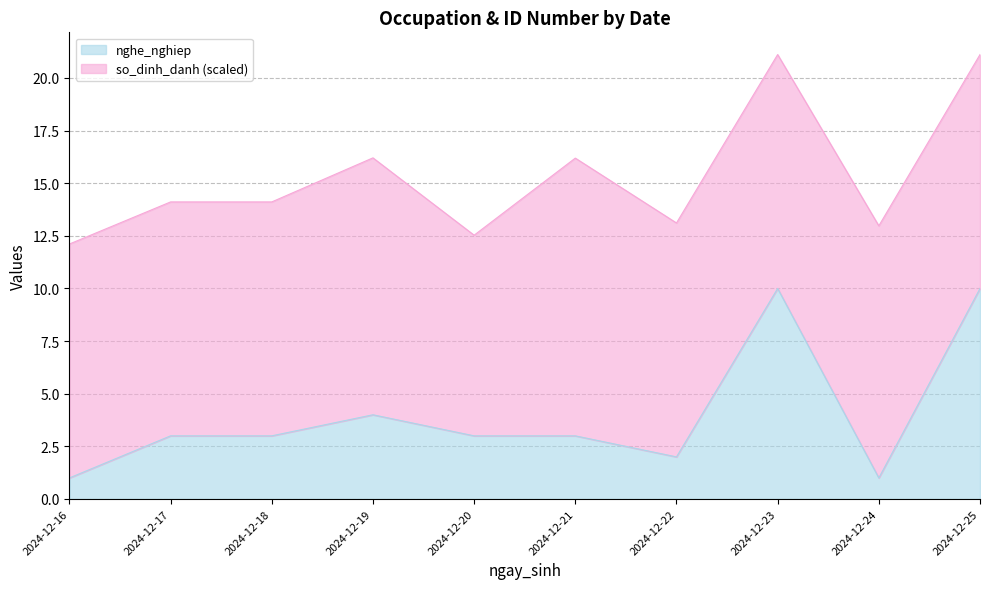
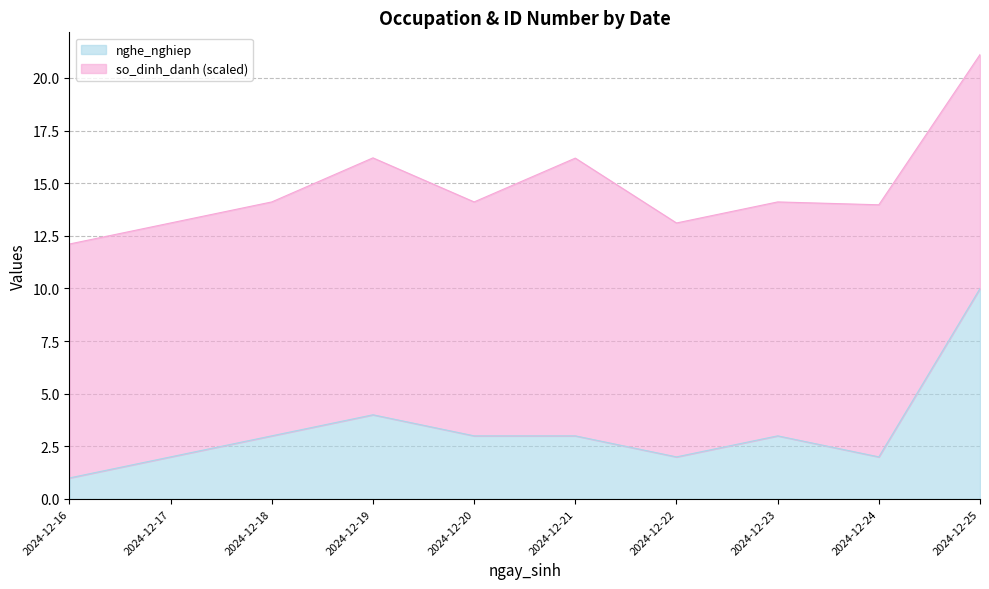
  {
    "nghe_nghiep": {
      "2024-12-16": 1,
-     "2024-12-17": 3,
+     "2024-12-17": 2,
      "2024-12-18": 3,
      "2024-12-19": 4,
      "2024-12-20": 3,
      "2024-12-21": 3,
      "2024-12-22": 2,
-     "2024-12-23": 10,
-     "2024-12-24": 1,
+     "2024-12-23": 3,
+     "2024-12-24": 2,
      "2024-12-25": 10
    },
    "so_dinh_danh (scaled)": {
      "2024-12-16": 11.1,
      "2024-12-17": 11.1,
      "2024-12-18": 11.1,
      "2024-12-19": 12.2,
-     "2024-12-20": 9.5,
+     "2024-12-20": 11.1,
      "2024-12-21": 13.2,
      "2024-12-22": 11.1,
      "2024-12-23": 11.1,
      "2024-12-24": 12.0,
      "2024-12-25": 11.1
    }
  }
